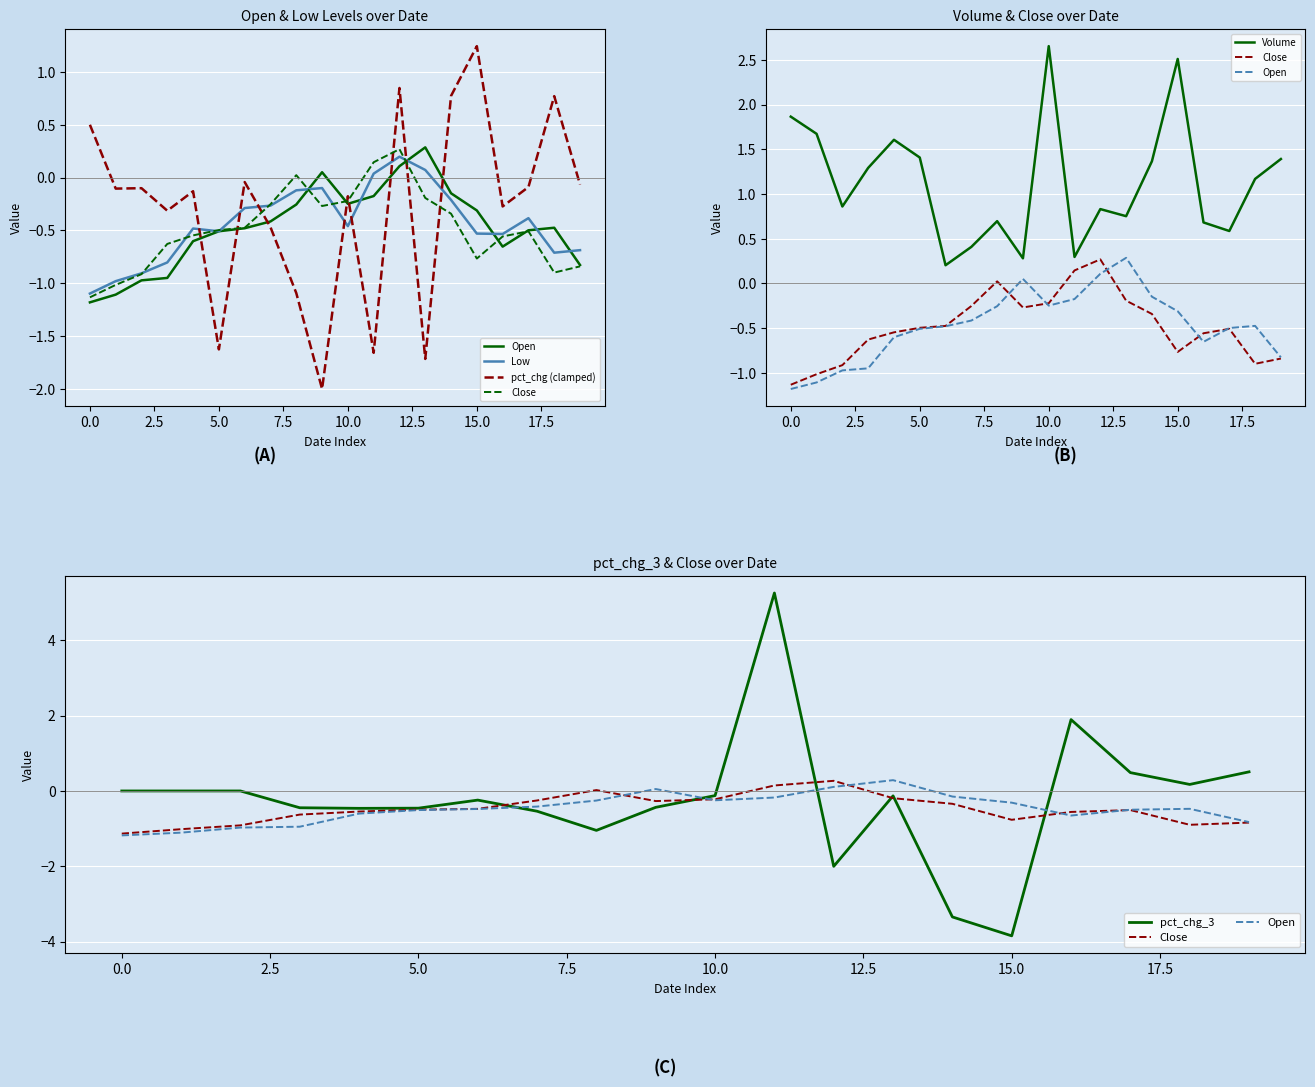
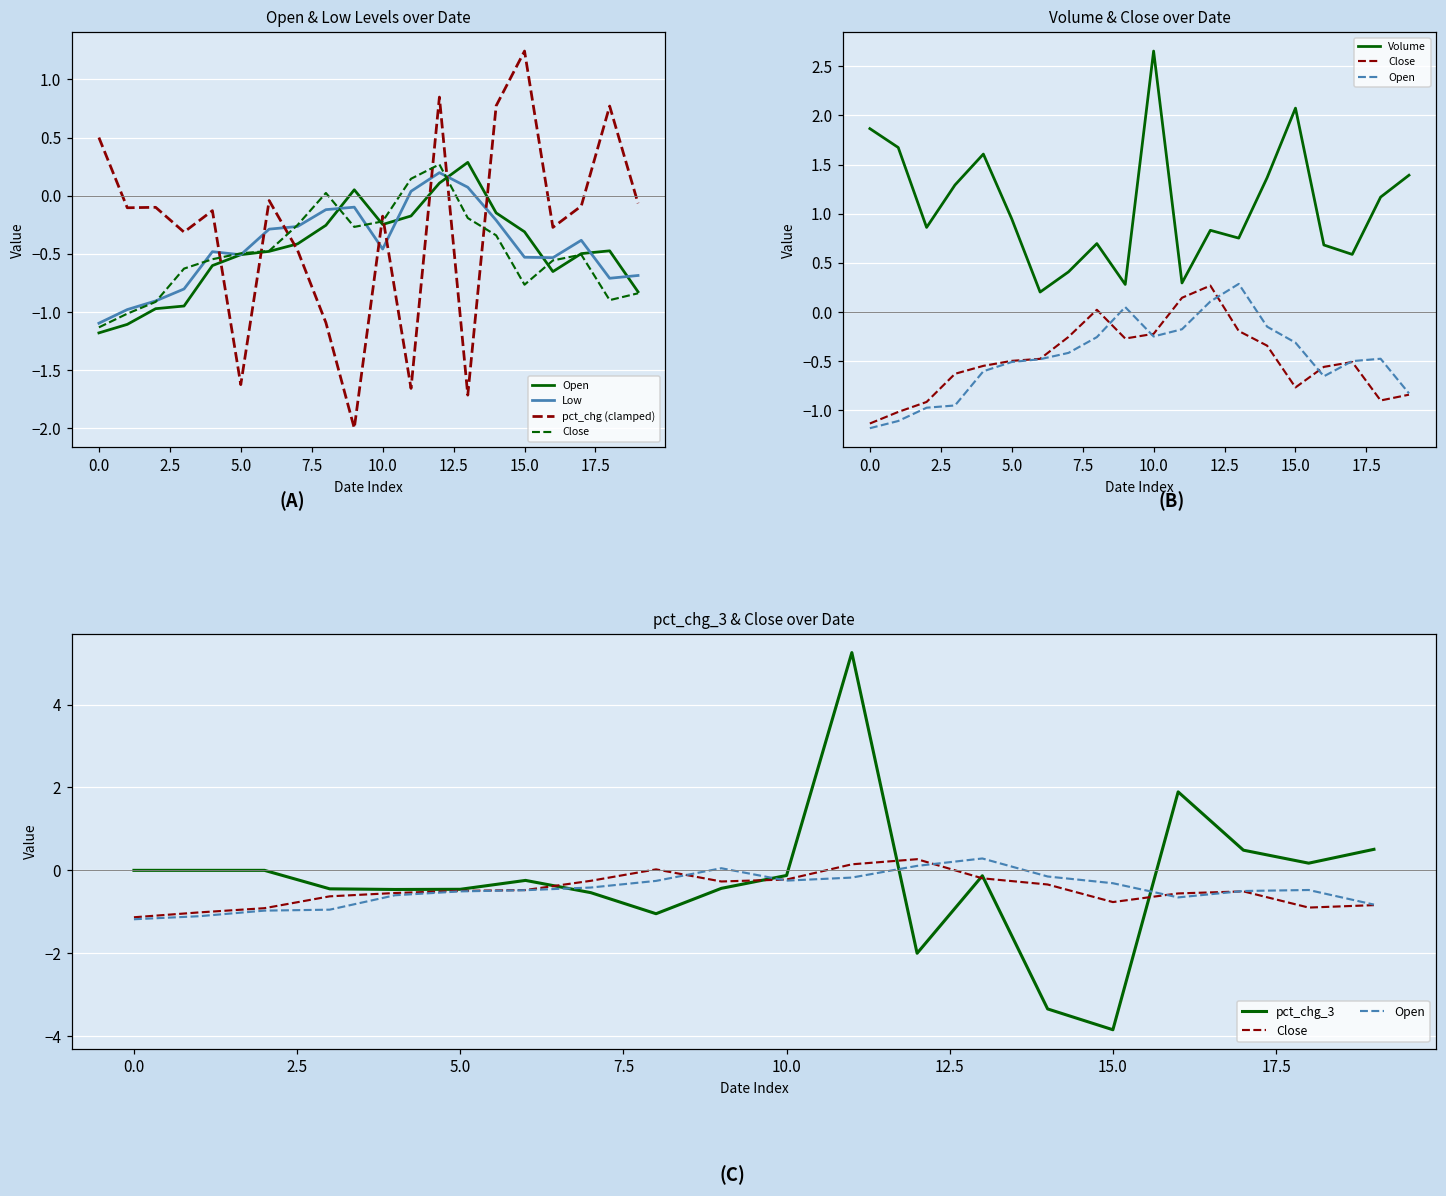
  {
    "Open & Low Levels over Date": {
      "Low": {
        "0.0": -1.10,
        "10.0": -0.46,
        "15.0": -0.53
      },
      "pct_chg (clamped)": {
        "0.0": 0.50,
        "5.0": -1.63,
        "10.0": -0.18,
        "15.0": 1.24
      }
    },
    "Volume & Close over Date": {
      "Volume": {
        "0.0": 1.9,
-       "5.0": 1.4,
+       "5.0": 0.9,
        "10.0": 2.7,
-       "15.0": 2.5
+       "15.0": 2.1
      },
      "Close": {
        "0.0": -1.1,
        "15.0": -0.8
      },
      "Open": {
        "0.0": -1.2,
        "15.0": -0.3
      }
    },
    "pct_chg_3 & Close over Date": {
      "pct_chg_3": {
        "0.0": 0.0,
        "10.0": -0.1,
        "15.0": -3.8
      },
      "Close": {
        "15.0": -0.8
      },
      "Open": {
        "15.0": -0.3
      }
    }
  }
